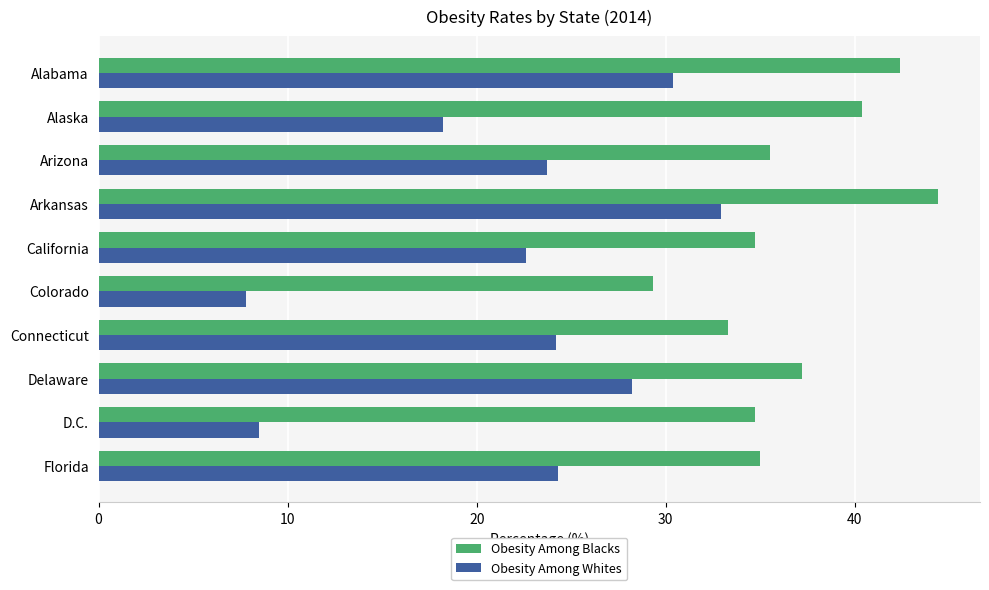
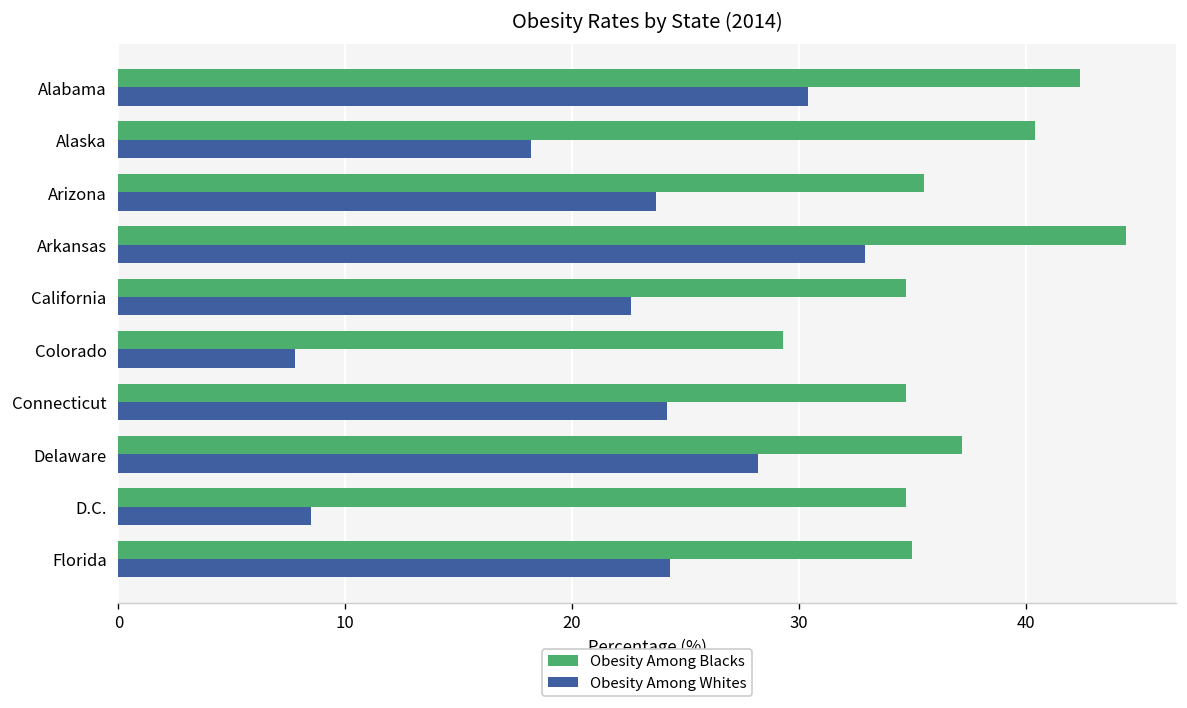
  {
    "Obesity Among Blacks": {
      "Alabama": 42.4,
      "Alaska": 40.4,
      "Arizona": 35.5,
      "Arkansas": 44.4,
      "California": 34.7,
      "Colorado": 29.3,
-     "Connecticut": 33.3,
+     "Connecticut": 34.7,
      "Delaware": 37.2,
      "D.C.": 34.7,
      "Florida": 35.0
    },
    "Obesity Among Whites": {
      "Alabama": 30.4,
      "Alaska": 18.2,
      "Arizona": 23.7,
      "Arkansas": 32.9,
      "California": 22.6,
      "Colorado": 7.8,
      "Connecticut": 24.2,
      "Delaware": 28.2,
      "D.C.": 8.5,
      "Florida": 24.3
    }
  }
